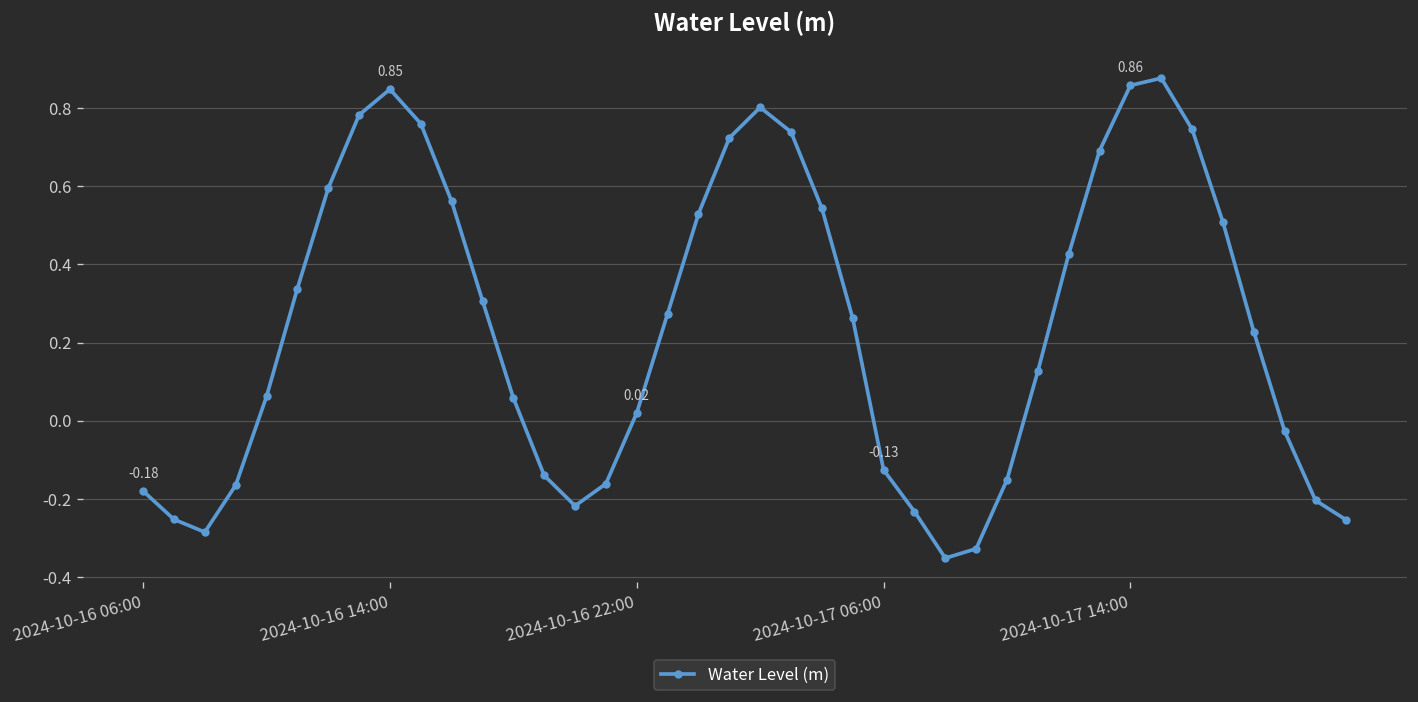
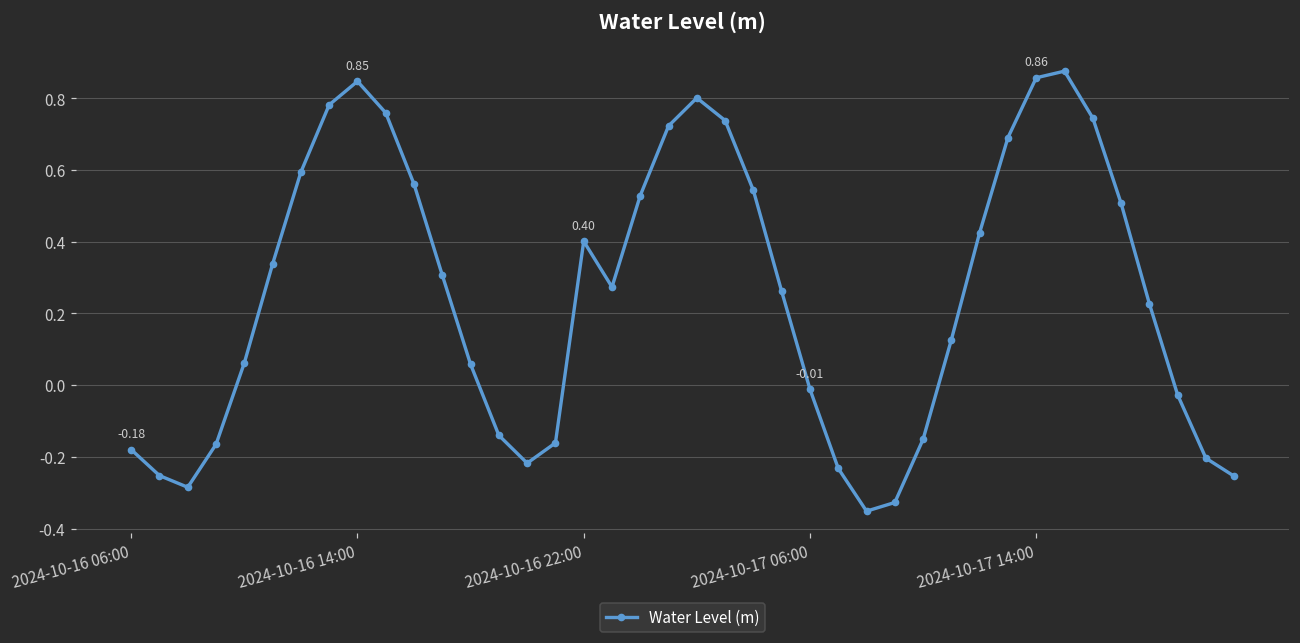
  {
    "2024-10-16 06:00": -0.18,
    "2024-10-16 14:00": 0.85,
-   "2024-10-16 22:00": 0.02,
-   "2024-10-17 06:00": -0.13,
+   "2024-10-16 22:00": 0.40,
+   "2024-10-17 06:00": -0.01,
    "2024-10-17 14:00": 0.86
  }
